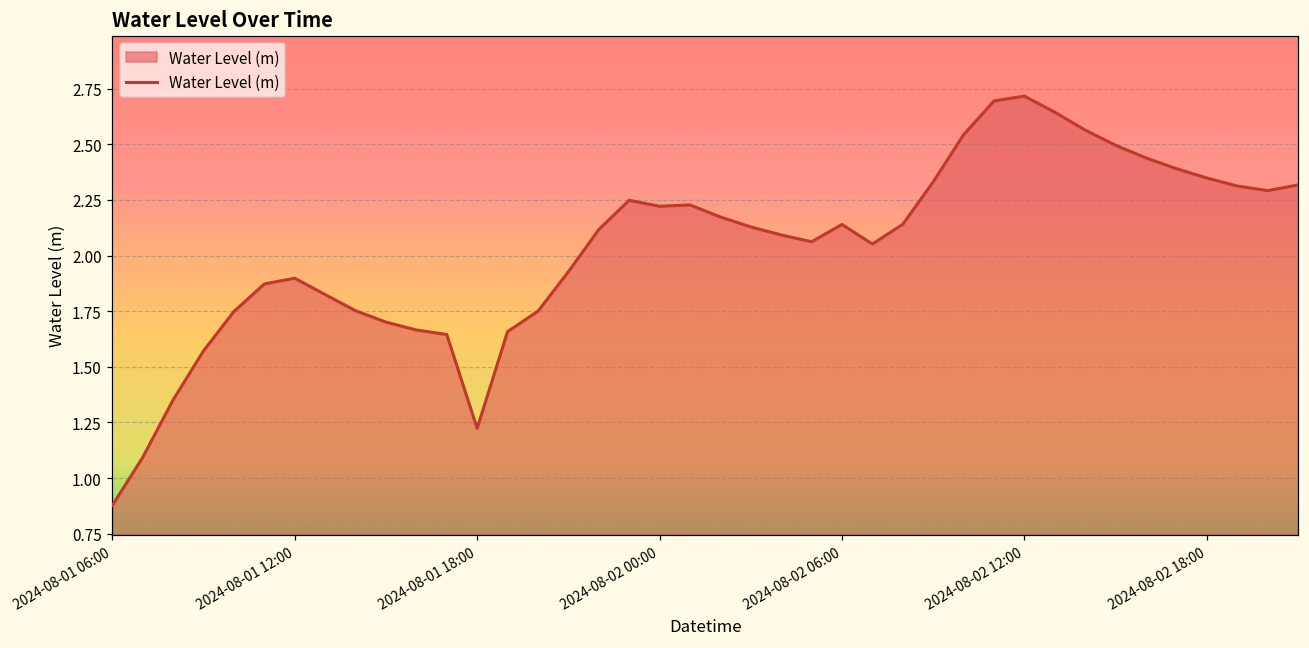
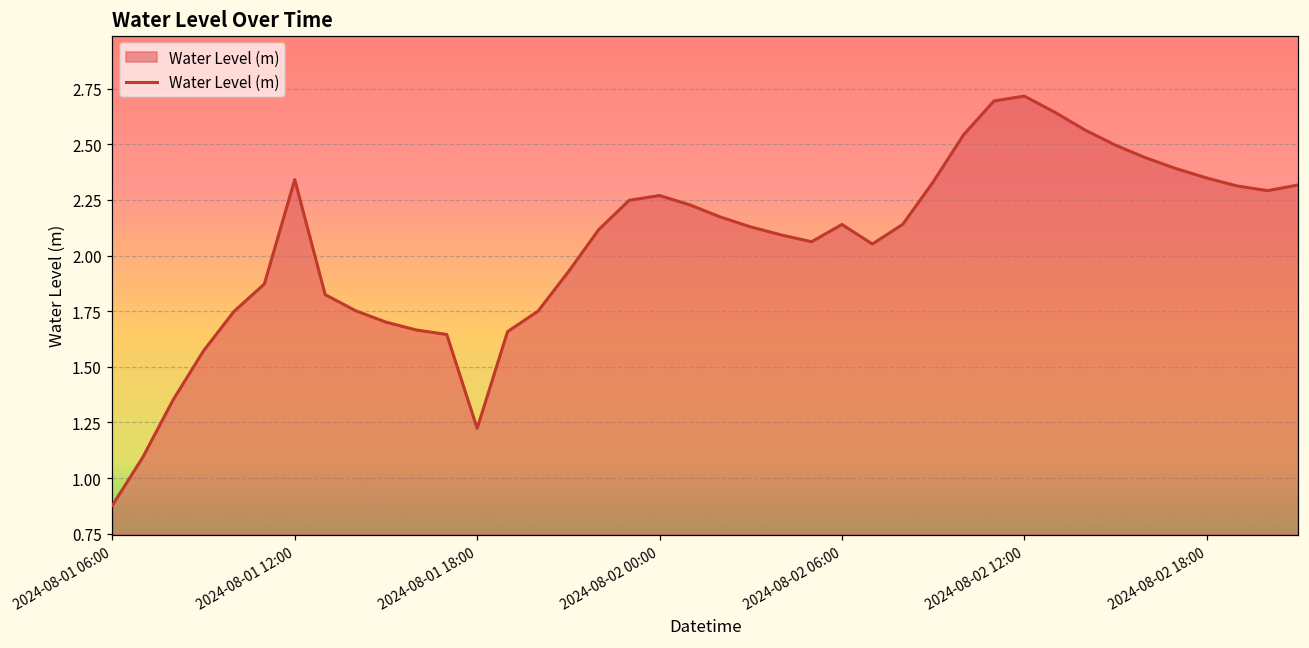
  {
    "2024-08-01 06:00": 0.88,
-   "2024-08-01 12:00": 1.90,
+   "2024-08-01 12:00": 2.34,
    "2024-08-01 18:00": 1.22,
-   "2024-08-02 00:00": 2.22,
+   "2024-08-02 00:00": 2.27,
    "2024-08-02 06:00": 2.14,
    "2024-08-02 12:00": 2.72,
    "2024-08-02 18:00": 2.35
  }
